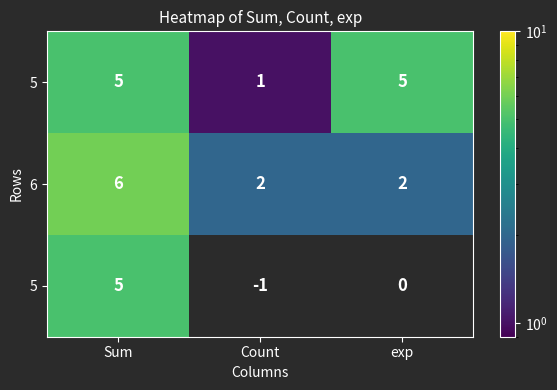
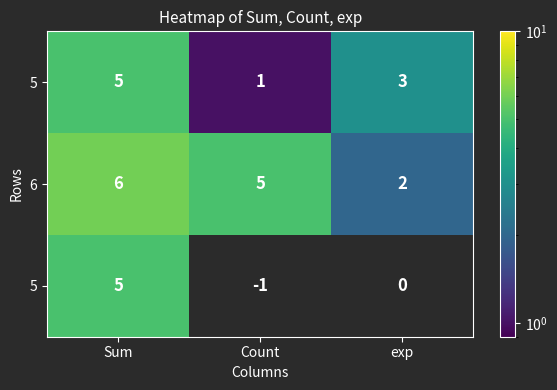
  {
    "5": {
      "Count": 1,
-     "exp": 5
+     "exp": 3
    },
    "6": {
      "Sum": 6,
-     "Count": 2,
+     "Count": 5,
      "exp": 2
    }
  }
